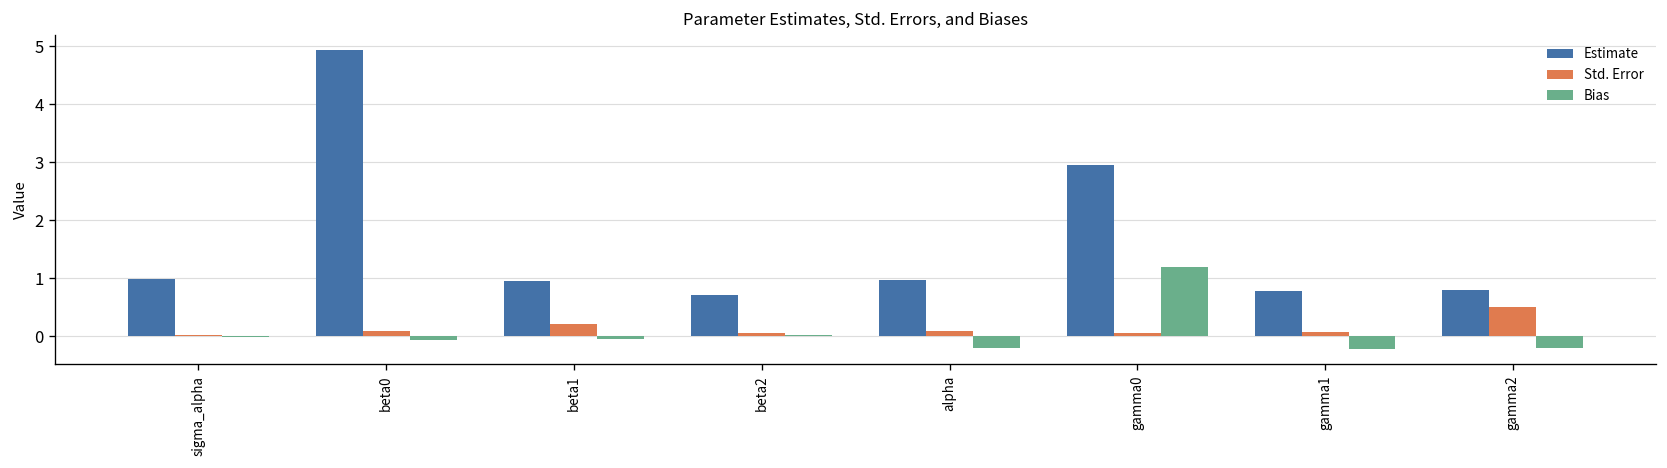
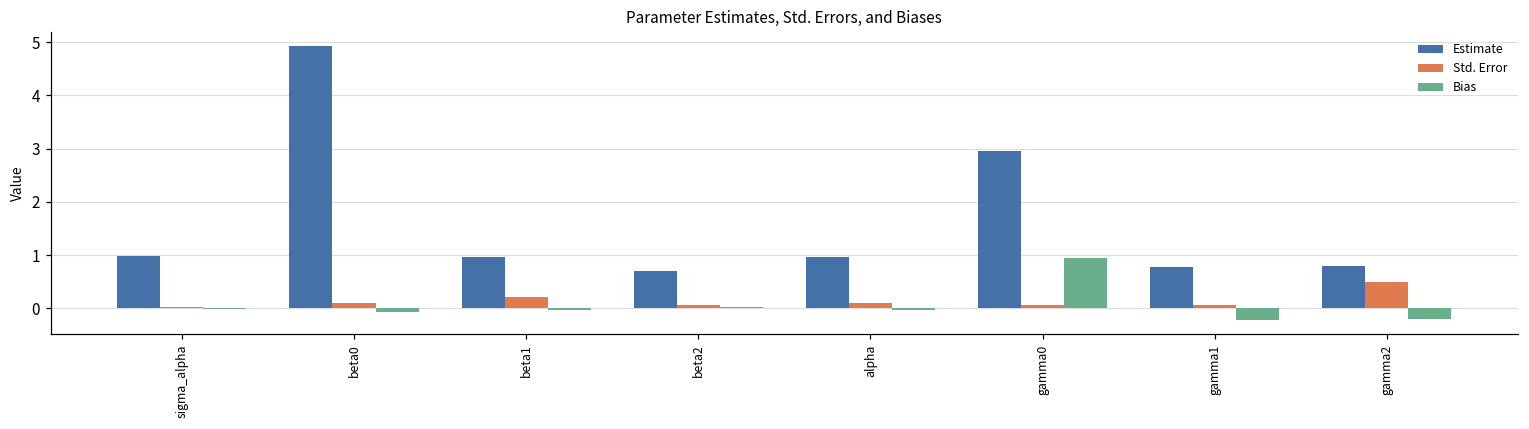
  {
    "Estimate": {
      "sigma_alpha": 1.0,
      "beta0": 4.9,
      "beta1": 1.0,
      "beta2": 0.7,
      "alpha": 1.0,
      "gamma0": 3.0,
      "gamma1": 0.8,
      "gamma2": 0.8
    },
    "Std. Error": {
      "beta0": 0.1,
      "beta1": 0.2,
      "beta2": 0.1,
      "alpha": 0.1,
      "gamma0": 0.1,
      "gamma1": 0.1,
      "gamma2": 0.5
    },
    "Bias": {
      "beta0": -0.1,
-     "alpha": -0.2,
-     "gamma0": 1.2,
+     "alpha": 0.0,
+     "gamma0": 1.0,
      "gamma1": -0.2,
      "gamma2": -0.2
    }
  }
